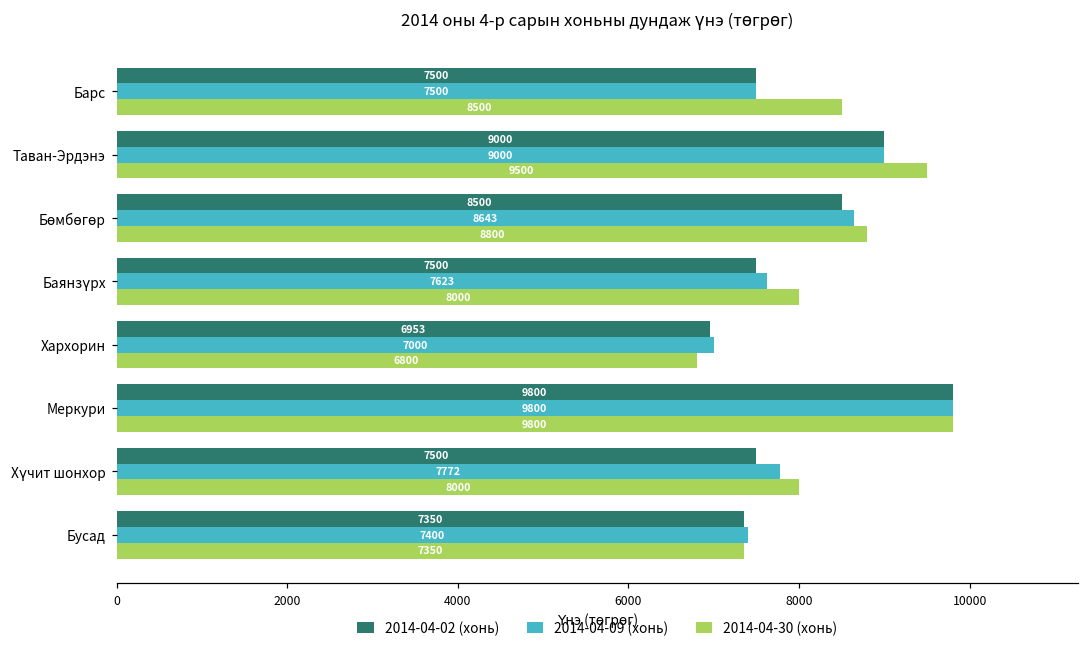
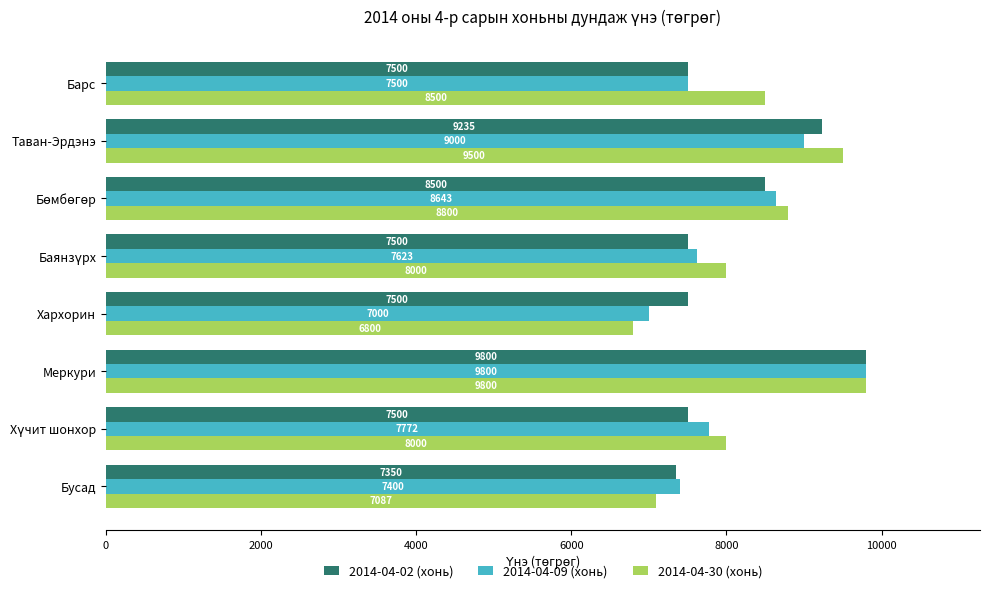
  {
    "2014-04-02 (хонь)": {
      "Барс": 7500,
-     "Таван-Эрдэнэ": 9000,
+     "Таван-Эрдэнэ": 9235,
      "Бөмбөгөр": 8500,
      "Баянзүрх": 7500,
-     "Хархорин": 6953,
+     "Хархорин": 7500,
      "Меркури": 9800,
      "Хүчит шонхор": 7500,
      "Бусад": 7350
    },
    "2014-04-09 (хонь)": {
      "Барс": 7500,
      "Таван-Эрдэнэ": 9000,
      "Бөмбөгөр": 8643,
      "Баянзүрх": 7623,
      "Хархорин": 7000,
      "Меркури": 9800,
      "Хүчит шонхор": 7772,
      "Бусад": 7400
    },
    "2014-04-30 (хонь)": {
      "Барс": 8500,
      "Таван-Эрдэнэ": 9500,
      "Бөмбөгөр": 8800,
      "Баянзүрх": 8000,
      "Хархорин": 6800,
      "Меркури": 9800,
      "Хүчит шонхор": 8000,
-     "Бусад": 7350
+     "Бусад": 7087
    }
  }
